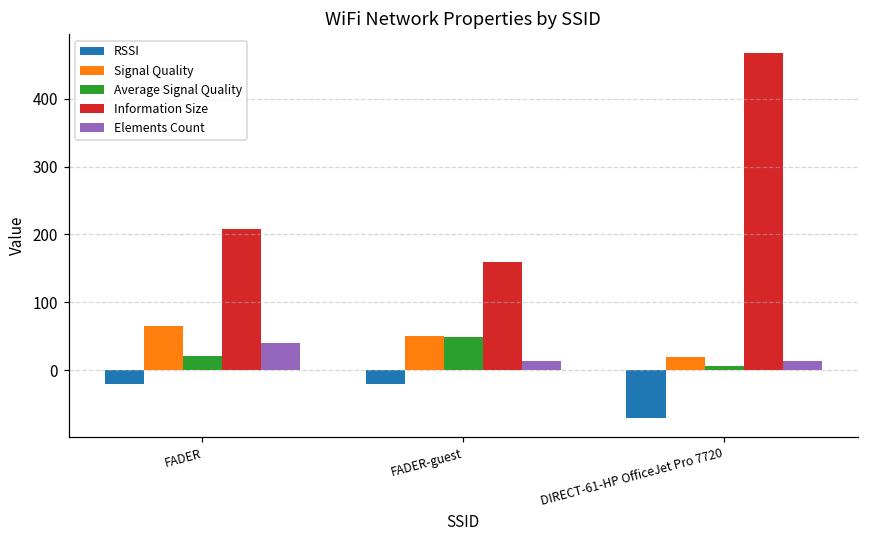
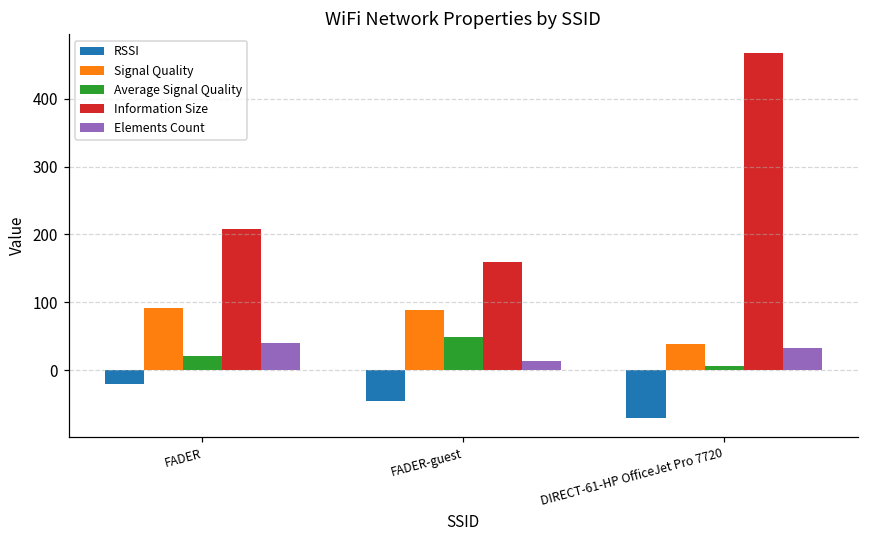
  {
    "RSSI": {
      "FADER": -20,
-     "FADER-guest": -20,
+     "FADER-guest": -50,
      "DIRECT-61-HP OfficeJet Pro 7720": -70
    },
    "Signal Quality": {
-     "FADER": 70,
-     "FADER-guest": 50,
-     "DIRECT-61-HP OfficeJet Pro 7720": 20
+     "FADER": 90,
+     "FADER-guest": 90,
+     "DIRECT-61-HP OfficeJet Pro 7720": 40
    },
    "Average Signal Quality": {
      "FADER": 20,
      "FADER-guest": 50,
      "DIRECT-61-HP OfficeJet Pro 7720": 10
    },
    "Information Size": {
      "FADER": 210,
      "FADER-guest": 160,
      "DIRECT-61-HP OfficeJet Pro 7720": 470
    },
    "Elements Count": {
      "FADER": 40,
      "FADER-guest": 10,
-     "DIRECT-61-HP OfficeJet Pro 7720": 10
+     "DIRECT-61-HP OfficeJet Pro 7720": 30
    }
  }
